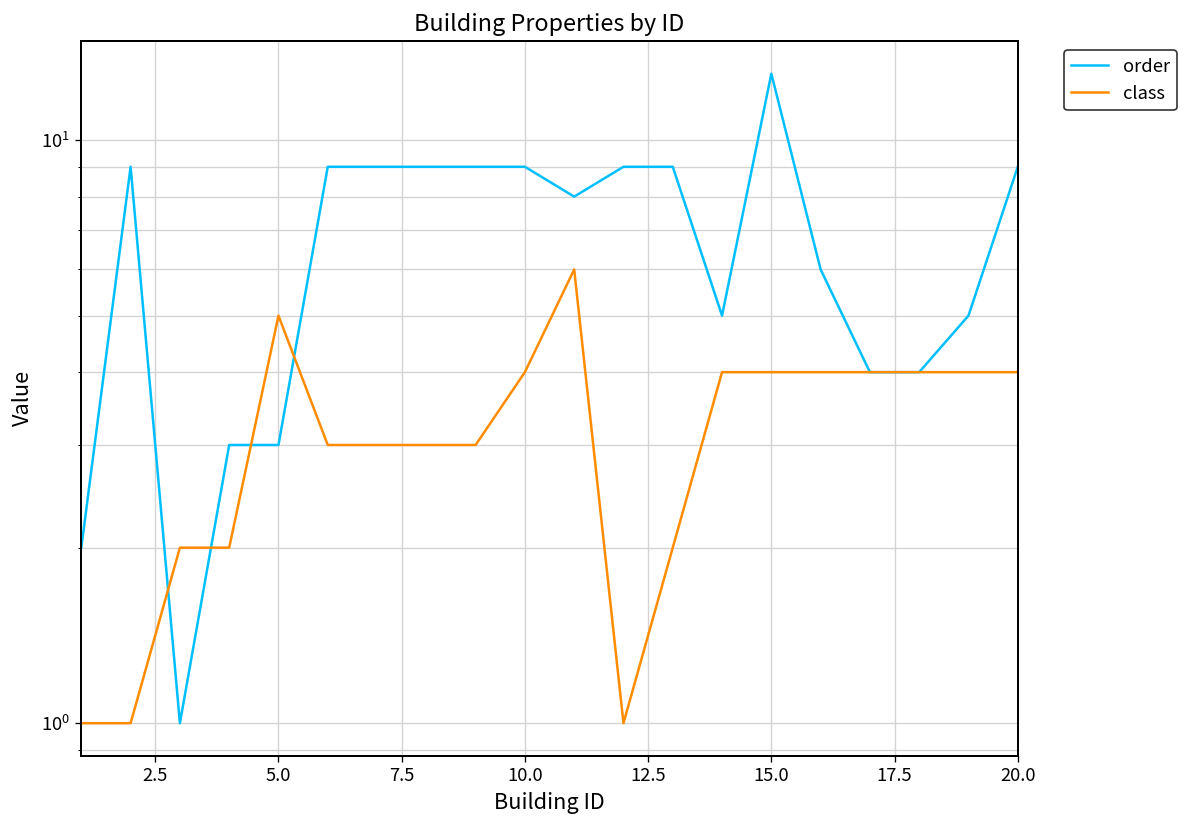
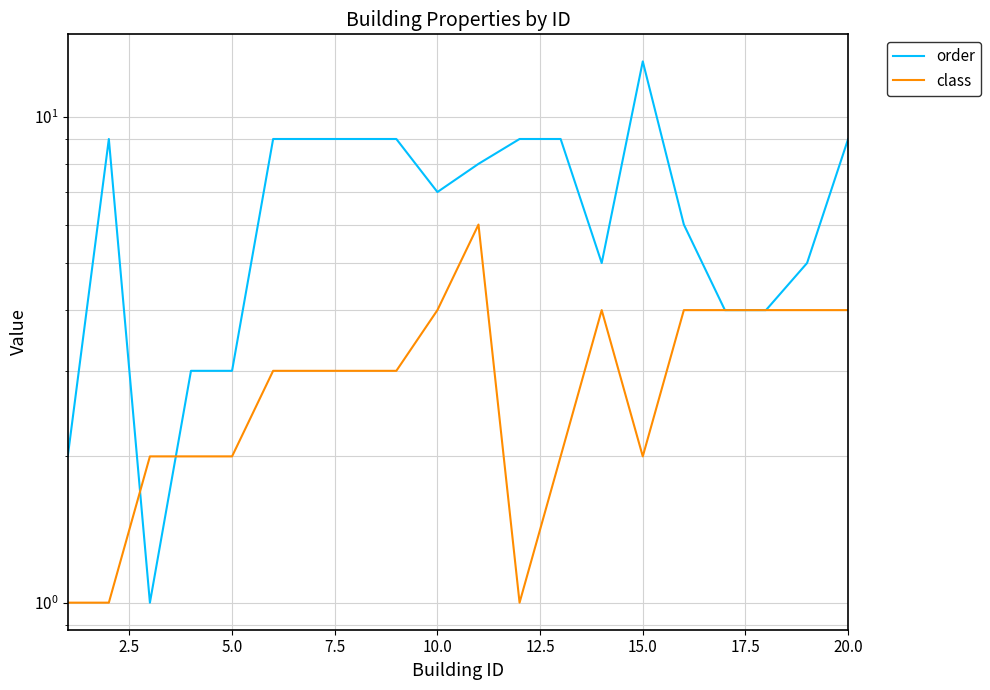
  {
    "order": {
      "5.0": 3,
-     "10.0": 9,
+     "10.0": 7,
      "15.0": 13,
      "20.0": 9
    },
    "class": {
-     "5.0": 5,
+     "5.0": 2,
      "10.0": 4,
-     "15.0": 4,
+     "15.0": 2,
      "20.0": 4
    }
  }
